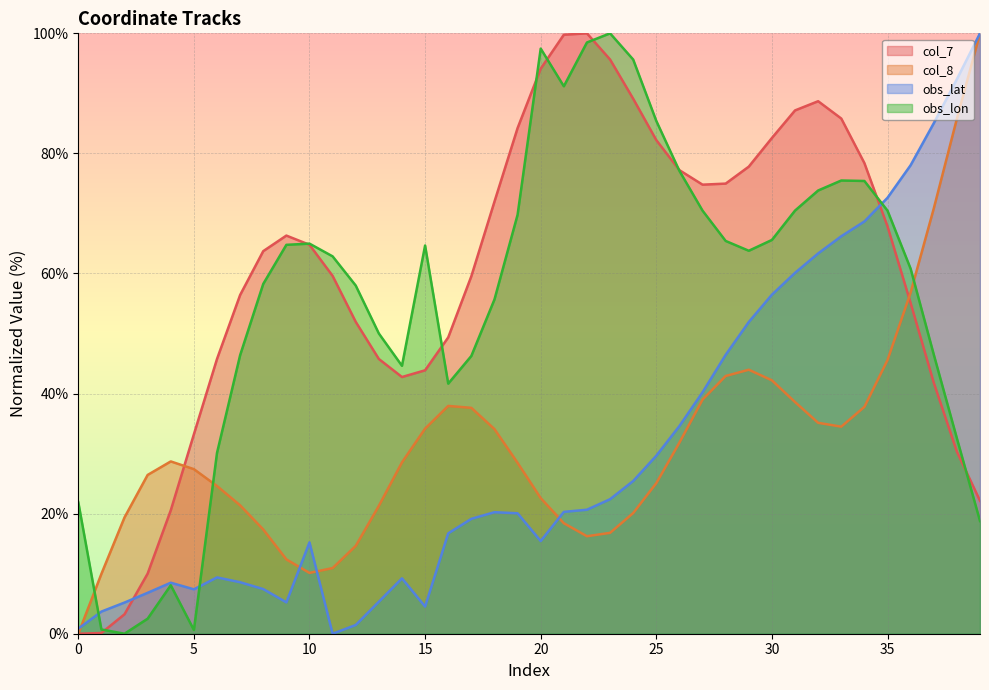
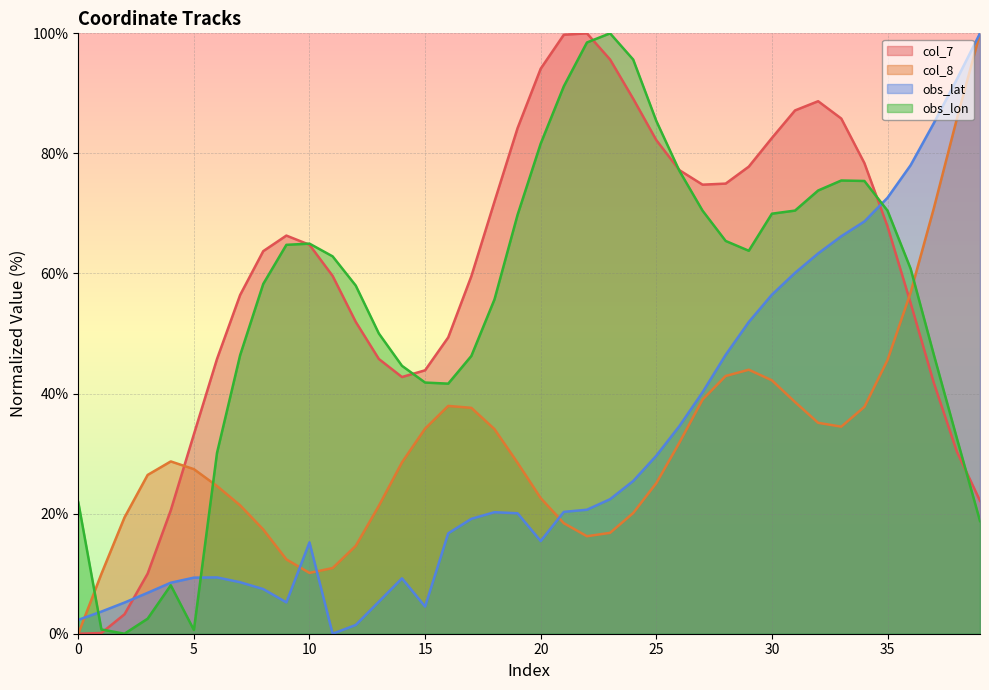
  {
    "obs_lat": {
-     "0": "1%",
-     "5": "7%",
+     "0": "2%",
+     "5": "9%",
      "10": "15%",
      "15": "5%",
      "20": "15%",
      "25": "30%",
      "30": "56%",
      "35": "73%"
    },
    "obs_lon": {
      "0": "22%",
      "5": "1%",
-     "15": "65%",
-     "20": "97%",
+     "15": "42%",
+     "20": "82%",
      "25": "85%",
-     "30": "66%",
+     "30": "70%",
      "35": "70%"
    }
  }
